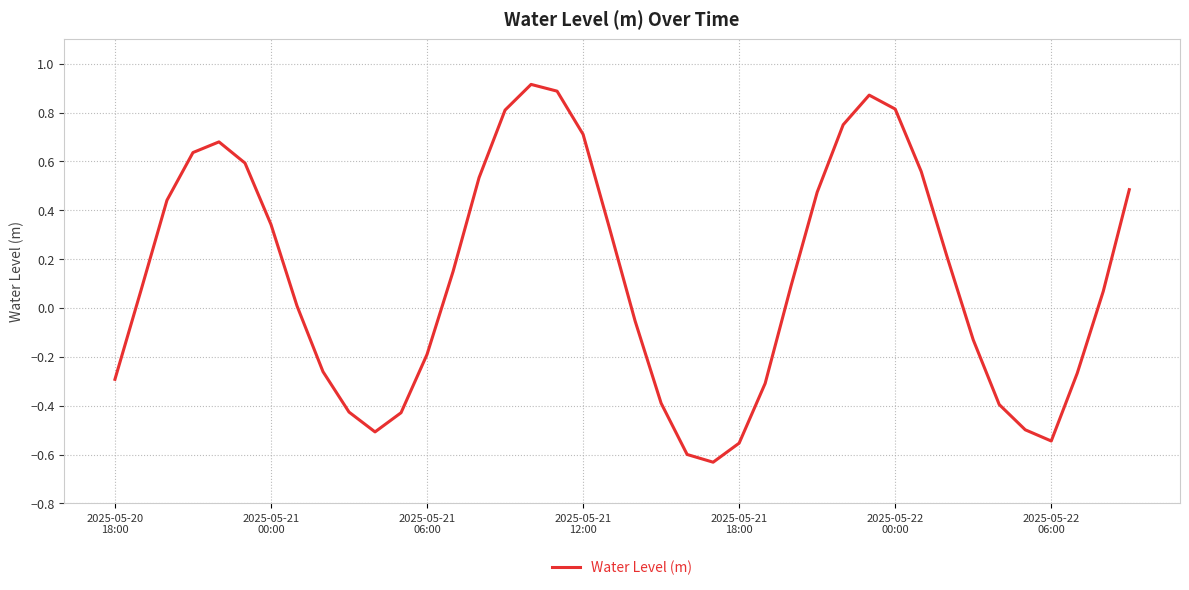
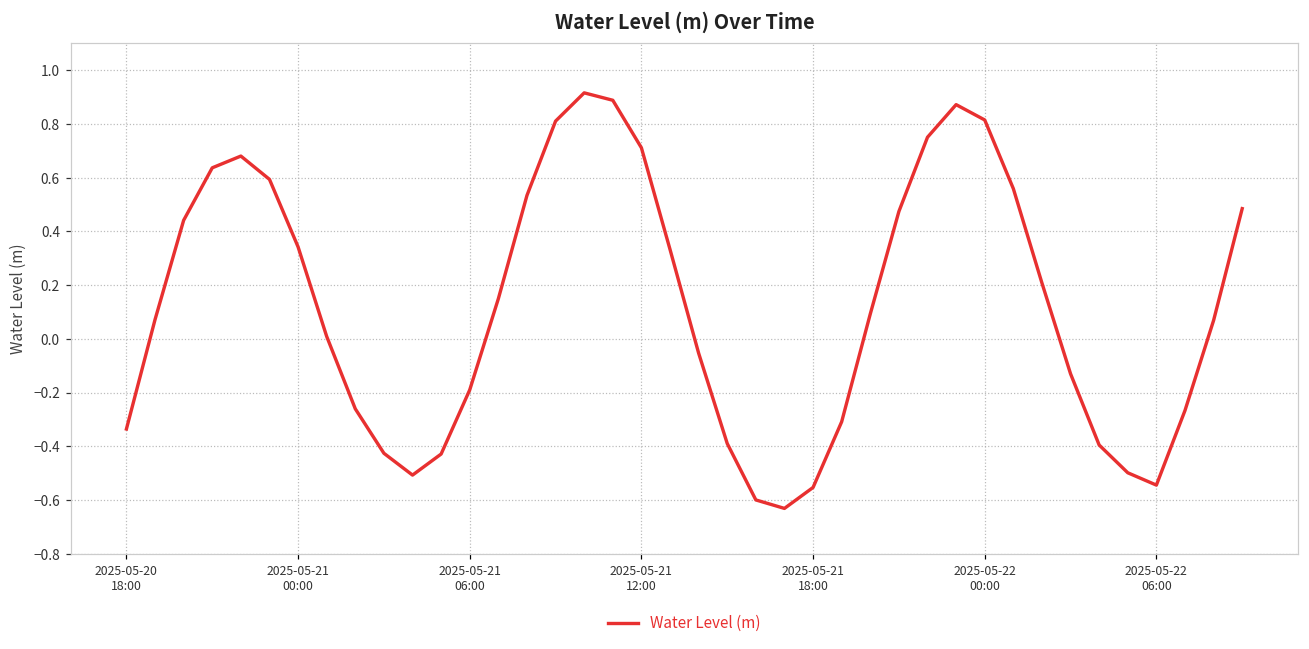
  {
-   "2025-05-20 18:00": -0.29,
+   "2025-05-20 18:00": -0.34,
    "2025-05-21 00:00": 0.34,
    "2025-05-21 06:00": -0.19,
    "2025-05-21 12:00": 0.71,
    "2025-05-21 18:00": -0.55,
    "2025-05-22 00:00": 0.81,
    "2025-05-22 06:00": -0.54
  }
